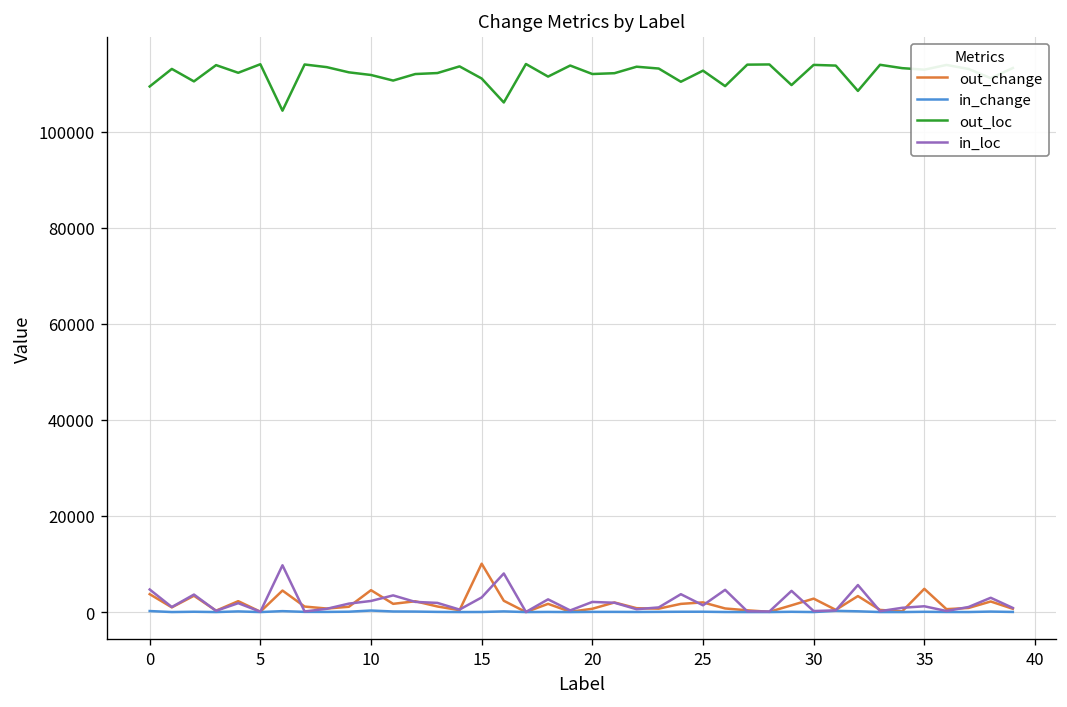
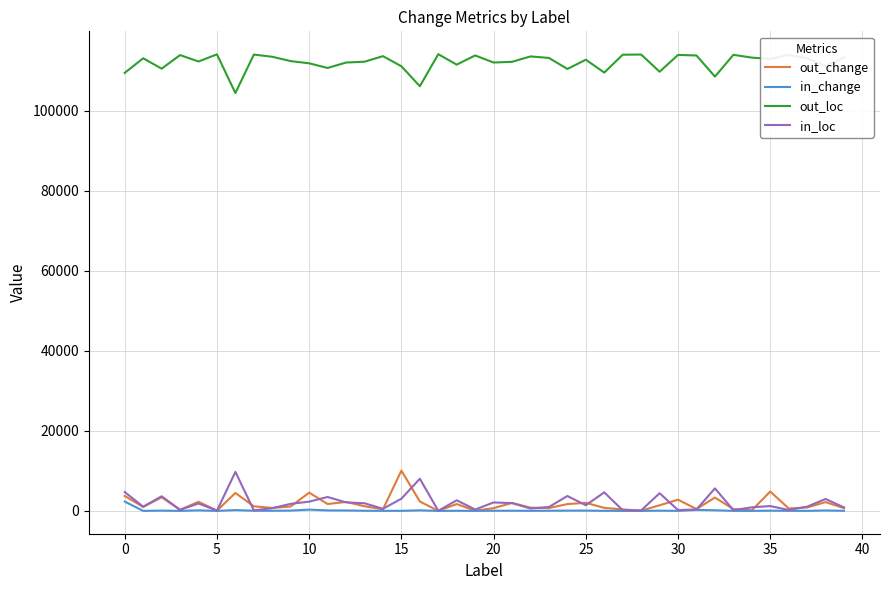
  {
    "out_change": {
      "0": 4000,
      "10": 5000,
      "15": 10000,
      "20": 1000,
      "30": 3000,
      "35": 5000
    },
    "in_change": {
-     "0": 0,
+     "0": 2000,
      "10": 0,
      "15": 0,
      "20": 0,
      "25": 0,
      "35": 0
    },
    "out_loc": {
      "0": 109000,
      "5": 114000,
      "10": 112000,
      "15": 111000,
      "20": 112000,
      "25": 113000,
      "30": 114000
    },
    "in_loc": {
      "0": 5000,
      "10": 2000,
      "15": 3000,
      "20": 2000,
      "35": 1000
    }
  }
